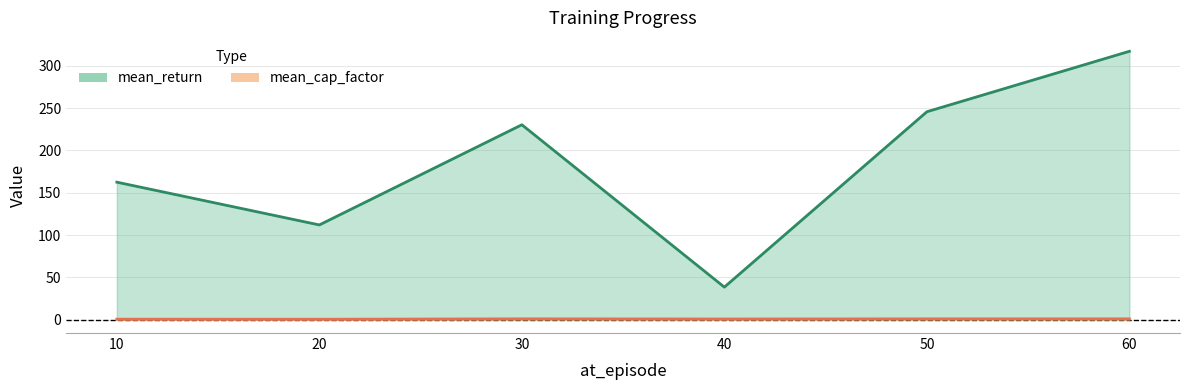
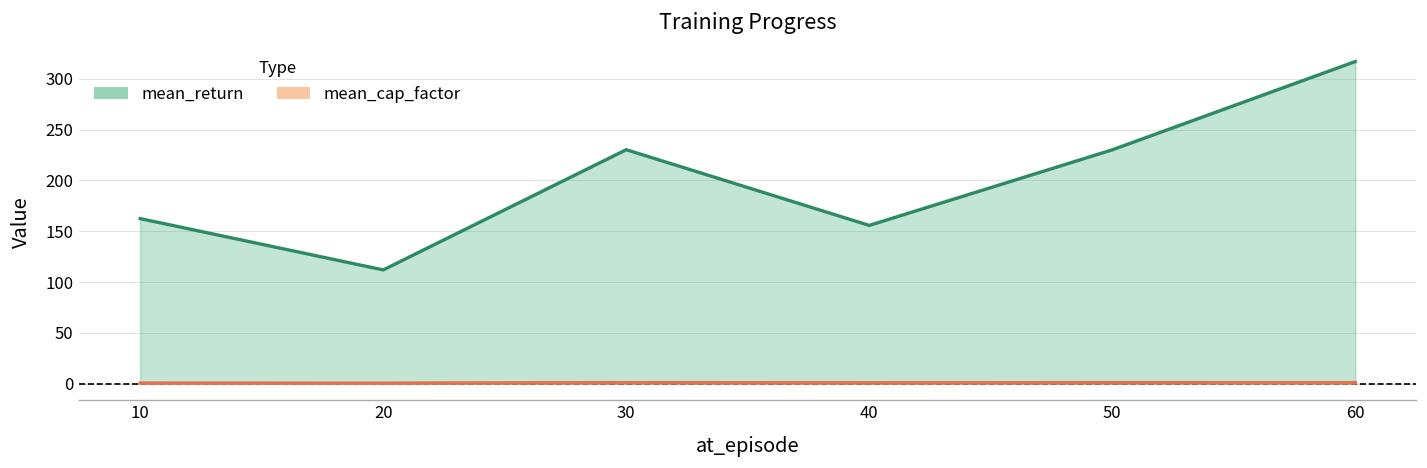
  {
    "mean_return": {
      "10": 160,
      "20": 110,
      "30": 230,
-     "40": 40,
-     "50": 250,
+     "40": 160,
+     "50": 230,
      "60": 320
    },
    "mean_cap_factor": {
      "10": 0,
      "20": 0,
      "30": 0,
      "40": 0,
      "50": 0,
      "60": 0
    }
  }
